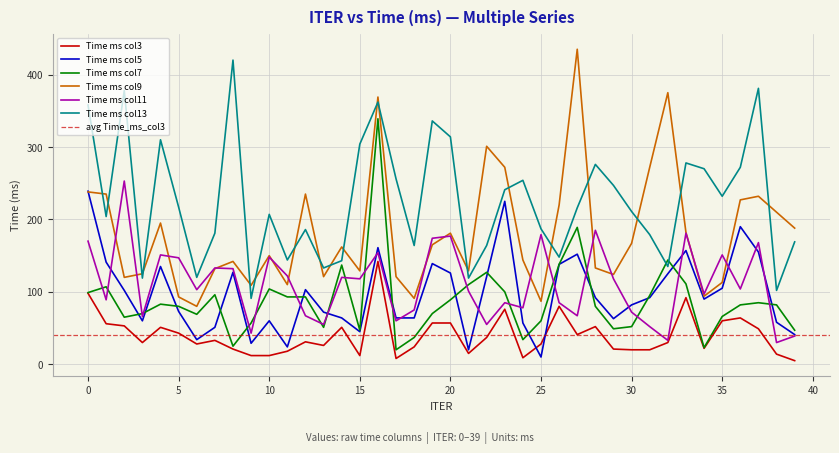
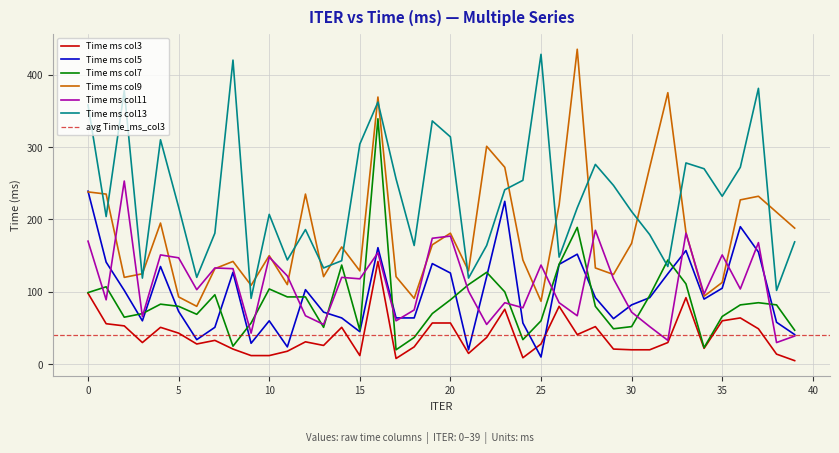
  {
    "Time ms col3": {
      "5": 40,
      "10": 10,
      "15": 10,
      "20": 60,
      "25": 30,
      "30": 20,
      "35": 60
    },
    "Time ms col5": {
      "5": 70,
      "10": 60,
      "20": 130,
      "25": 10,
      "30": 80,
      "35": 110
    },
    "Time ms col7": {
      "5": 80,
      "10": 100,
      "20": 90,
      "25": 60,
      "30": 50,
      "35": 70
    },
    "Time ms col9": {
      "5": 90,
      "15": 130,
      "20": 180,
      "25": 90,
      "30": 170,
      "35": 110
    },
    "Time ms col11": {
      "0": 170,
      "5": 150,
      "15": 120,
      "20": 180,
-     "25": 180,
+     "25": 140,
      "30": 70,
      "35": 150
    },
    "Time ms col13": {
      "5": 220,
      "10": 210,
      "15": 300,
      "20": 310,
-     "25": 190,
+     "25": 430,
      "30": 210,
      "35": 230
    }
  }
